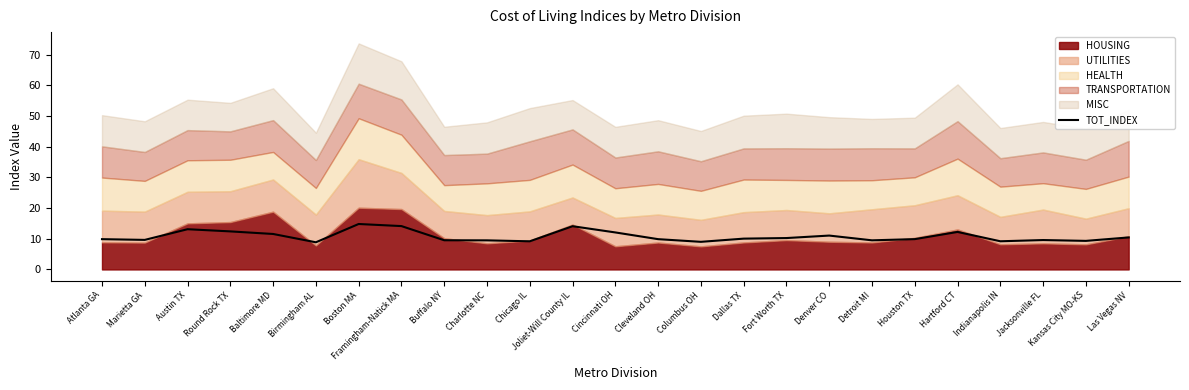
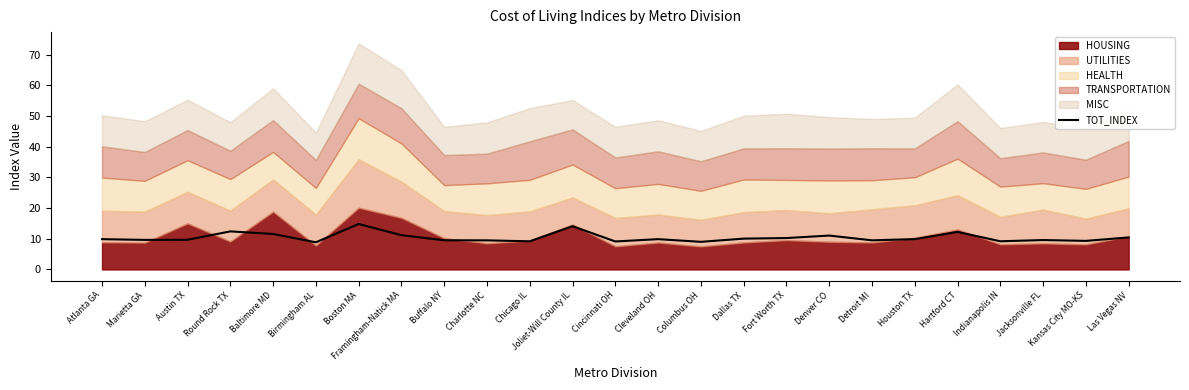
  {
    "TOT_INDEX": {
      "Atlanta GA": 10,
      "Marietta GA": 10,
-     "Austin TX": 13,
+     "Austin TX": 10,
      "Round Rock TX": 12,
      "Baltimore MD": 12,
      "Birmingham AL": 9,
      "Boston MA": 15,
-     "Framingham-Natick MA": 14,
+     "Framingham-Natick MA": 11,
      "Charlotte NC": 9,
-     "Cincinnati OH": 12,
+     "Cincinnati OH": 9,
      "Cleveland OH": 10,
      "Columbus OH": 9,
      "Dallas TX": 10,
      "Denver CO": 11,
      "Indianapolis IN": 9,
      "Jacksonville FL": 10,
      "Kansas City MO-KS": 9
    },
    "HOUSING": {
      "Atlanta GA": 9,
      "Marietta GA": 9,
      "Austin TX": 15,
-     "Round Rock TX": 15,
+     "Round Rock TX": 9,
      "Baltimore MD": 19,
      "Birmingham AL": 8,
      "Boston MA": 20,
-     "Framingham-Natick MA": 20,
+     "Framingham-Natick MA": 17,
      "Charlotte NC": 9,
      "Cincinnati OH": 8,
      "Cleveland OH": 9,
      "Columbus OH": 8,
      "Dallas TX": 9,
      "Denver CO": 9,
      "Indianapolis IN": 8,
      "Jacksonville FL": 9,
      "Kansas City MO-KS": 8
    }
  }
